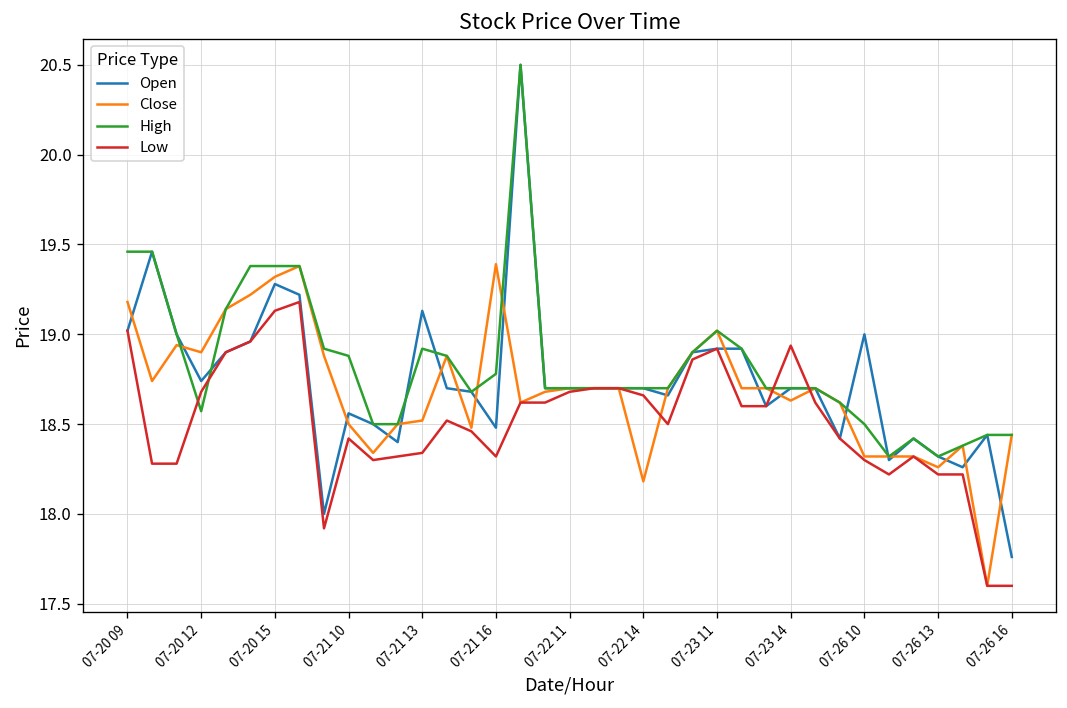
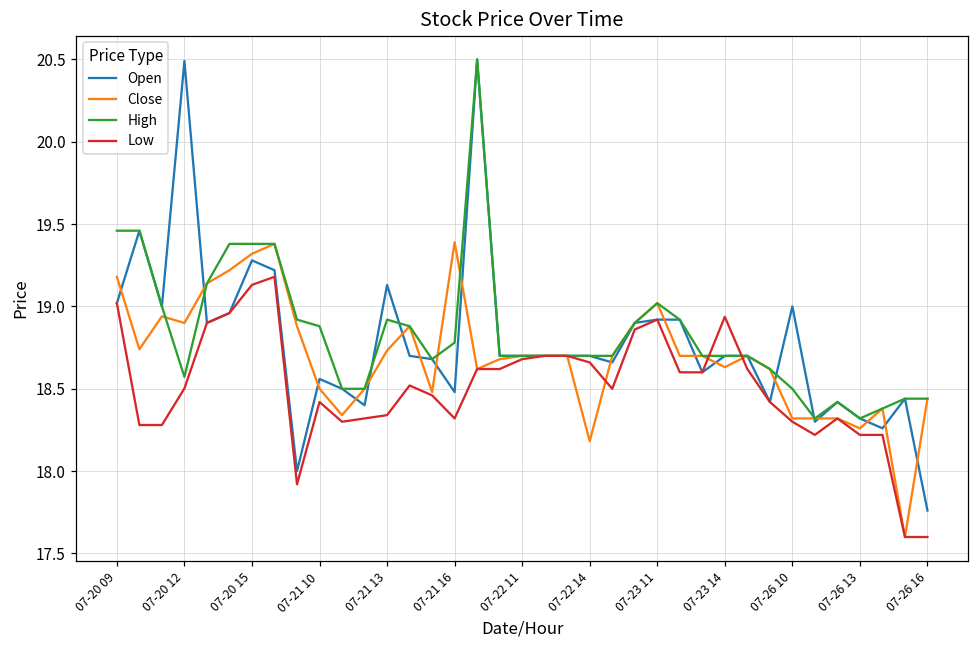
  {
    "Open": {
-     "07-20 12": 18.74,
+     "07-20 12": 20.49,
      "07-20 15": 19.28,
      "07-21 10": 18.56,
      "07-21 13": 19.13,
      "07-21 16": 18.48,
      "07-26 10": 19.00,
      "07-26 16": 17.76
    },
    "Close": {
      "07-20 09": 19.18,
      "07-20 12": 18.90,
      "07-20 15": 19.32,
      "07-21 10": 18.50,
-     "07-21 13": 18.52,
+     "07-21 13": 18.73,
      "07-21 16": 19.39,
      "07-22 14": 18.18,
      "07-23 14": 18.63,
      "07-26 10": 18.32,
      "07-26 13": 18.26
    },
    "High": {
      "07-20 09": 19.46,
      "07-20 12": 18.57,
      "07-20 15": 19.38,
      "07-21 10": 18.88,
      "07-21 13": 18.92,
      "07-21 16": 18.78,
      "07-26 10": 18.50
    },
    "Low": {
-     "07-20 12": 18.68,
+     "07-20 12": 18.50,
      "07-20 15": 19.13,
      "07-21 10": 18.42,
      "07-21 13": 18.34,
      "07-21 16": 18.32,
      "07-22 11": 18.68,
      "07-22 14": 18.66,
      "07-23 14": 18.94,
      "07-26 10": 18.30,
      "07-26 13": 18.22,
      "07-26 16": 17.60
    }
  }
